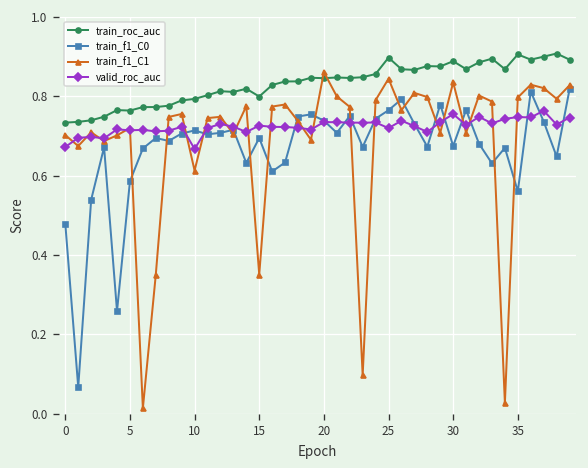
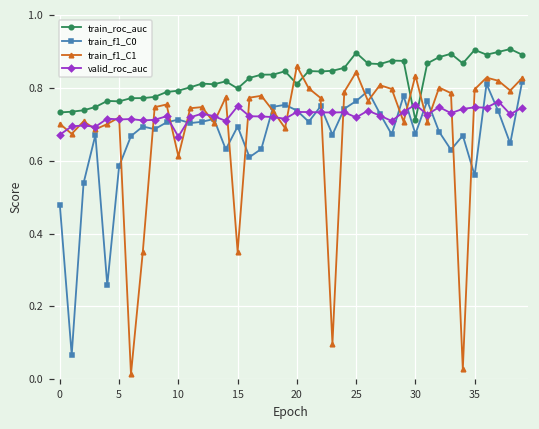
  {
    "train_roc_auc": {
      "0": 0.73,
      "5": 0.76,
      "10": 0.79,
      "15": 0.80,
-     "20": 0.85,
+     "20": 0.81,
      "25": 0.90,
-     "30": 0.89,
+     "30": 0.71,
      "35": 0.91
    },
    "train_f1_C0": {
      "0": 0.48,
      "5": 0.59,
      "10": 0.71,
      "15": 0.69,
      "25": 0.76,
      "30": 0.67,
      "35": 0.56
    },
    "train_f1_C1": {
      "0": 0.70,
      "10": 0.61,
      "15": 0.35,
      "20": 0.86,
      "25": 0.84,
      "30": 0.83,
      "35": 0.80
    },
    "valid_roc_auc": {
      "0": 0.67,
      "10": 0.67,
-     "15": 0.73,
+     "15": 0.75,
      "25": 0.72,
      "30": 0.75,
      "35": 0.75
    }
  }
